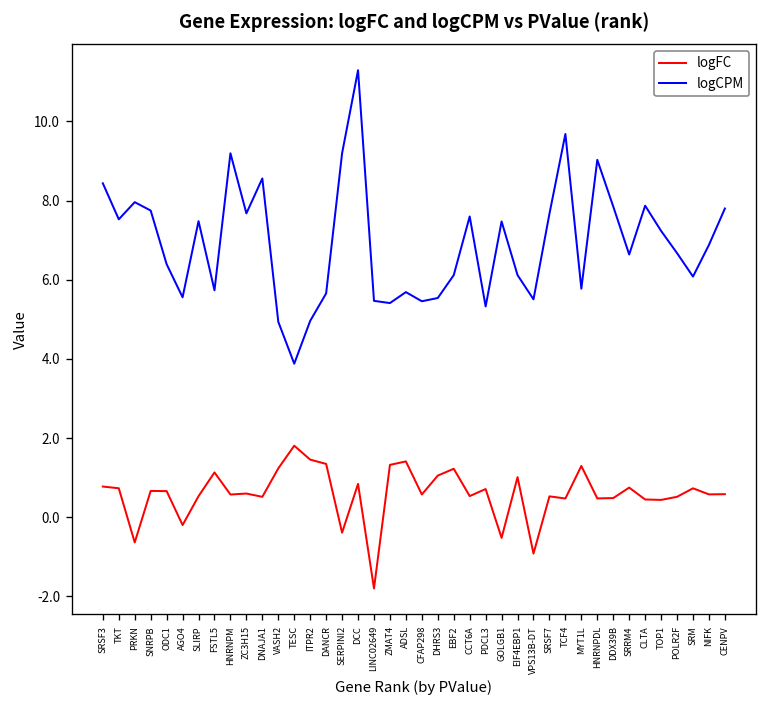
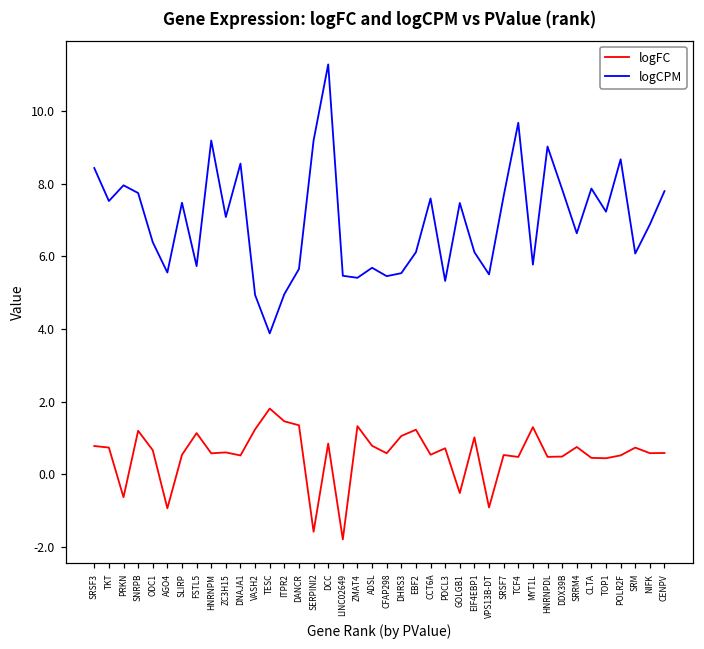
  {
    "logFC": {
      "SRSF3": 0.8,
      "TKT": 0.7,
      "PRKN": -0.6,
-     "SNRPB": 0.7,
+     "SNRPB": 1.2,
      "ODC1": 0.7,
-     "AGO4": -0.2,
+     "AGO4": -0.9,
      "SLIRP": 0.5,
      "FSTL5": 1.1,
      "HNRNPM": 0.6,
      "ZC3H15": 0.6,
      "DNAJA1": 0.5,
      "VASH2": 1.2,
      "TESC": 1.8,
      "ITPR2": 1.5,
      "DANCR": 1.3,
-     "SERPINI2": -0.4,
+     "SERPINI2": -1.6,
      "DCC": 0.8,
      "LINC02649": -1.8,
      "ZMAT4": 1.3,
-     "ADSL": 1.4,
+     "ADSL": 0.8,
      "CFAP298": 0.6,
      "DHRS3": 1.1,
      "EBF2": 1.2,
      "CCT6A": 0.5,
      "PDCL3": 0.7,
      "GOLGB1": -0.5,
      "EIF4EBP1": 1.0,
      "VPS13B-DT": -0.9,
      "SRSF7": 0.5,
      "TCF4": 0.5,
      "MYT1L": 1.3,
      "HNRNPDL": 0.5,
      "DDX39B": 0.5,
      "SRRM4": 0.7,
      "CLTA": 0.4,
      "TOP1": 0.4,
      "POLR2F": 0.5,
      "SRM": 0.7,
      "NIFK": 0.6,
      "CENPV": 0.6
    },
    "logCPM": {
      "SRSF3": 8.4,
      "TKT": 7.5,
      "PRKN": 8.0,
      "SNRPB": 7.7,
      "ODC1": 6.4,
      "AGO4": 5.6,
      "SLIRP": 7.5,
      "FSTL5": 5.7,
      "HNRNPM": 9.2,
-     "ZC3H15": 7.7,
+     "ZC3H15": 7.1,
      "DNAJA1": 8.6,
      "VASH2": 4.9,
      "TESC": 3.9,
      "ITPR2": 5.0,
      "DANCR": 5.7,
      "SERPINI2": 9.2,
      "DCC": 11.3,
      "LINC02649": 5.5,
      "ZMAT4": 5.4,
      "ADSL": 5.7,
      "CFAP298": 5.5,
      "DHRS3": 5.5,
      "EBF2": 6.1,
      "CCT6A": 7.6,
      "PDCL3": 5.3,
      "GOLGB1": 7.5,
      "EIF4EBP1": 6.1,
      "VPS13B-DT": 5.5,
      "SRSF7": 7.7,
      "TCF4": 9.7,
      "MYT1L": 5.8,
      "HNRNPDL": 9.0,
      "DDX39B": 7.9,
      "SRRM4": 6.6,
      "CLTA": 7.9,
      "TOP1": 7.2,
-     "POLR2F": 6.7,
+     "POLR2F": 8.7,
      "SRM": 6.1,
      "NIFK": 6.9,
      "CENPV": 7.8
    }
  }
